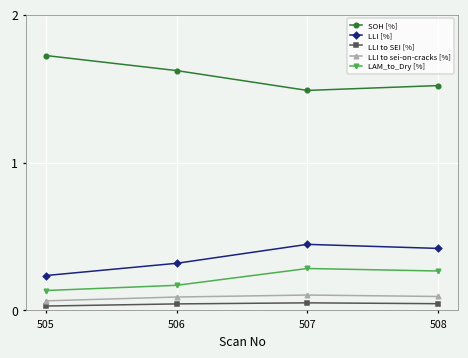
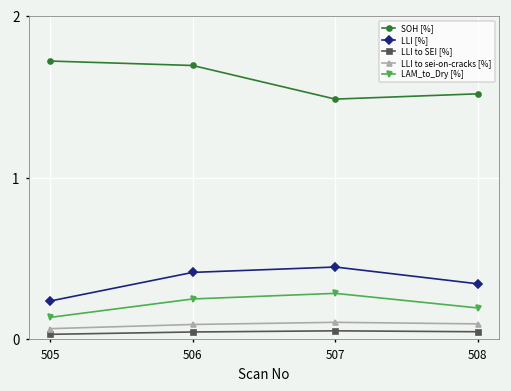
  {
    "SOH [%]": {
      "505": 1.72,
-     "506": 1.62,
+     "506": 1.70,
      "507": 1.49,
      "508": 1.52
    },
    "LLI [%]": {
      "505": 0.24,
-     "506": 0.32,
+     "506": 0.41,
      "507": 0.45,
-     "508": 0.42
+     "508": 0.34
    },
    "LLI to SEI [%]": {
      "505": 0.03,
      "506": 0.04,
      "507": 0.05,
      "508": 0.05
    },
    "LLI to sei-on-cracks [%]": {
      "505": 0.07,
      "506": 0.09,
      "507": 0.10,
      "508": 0.09
    },
    "LAM_to_Dry [%]": {
      "505": 0.13,
-     "506": 0.17,
+     "506": 0.25,
      "507": 0.28,
-     "508": 0.27
+     "508": 0.19
    }
  }
